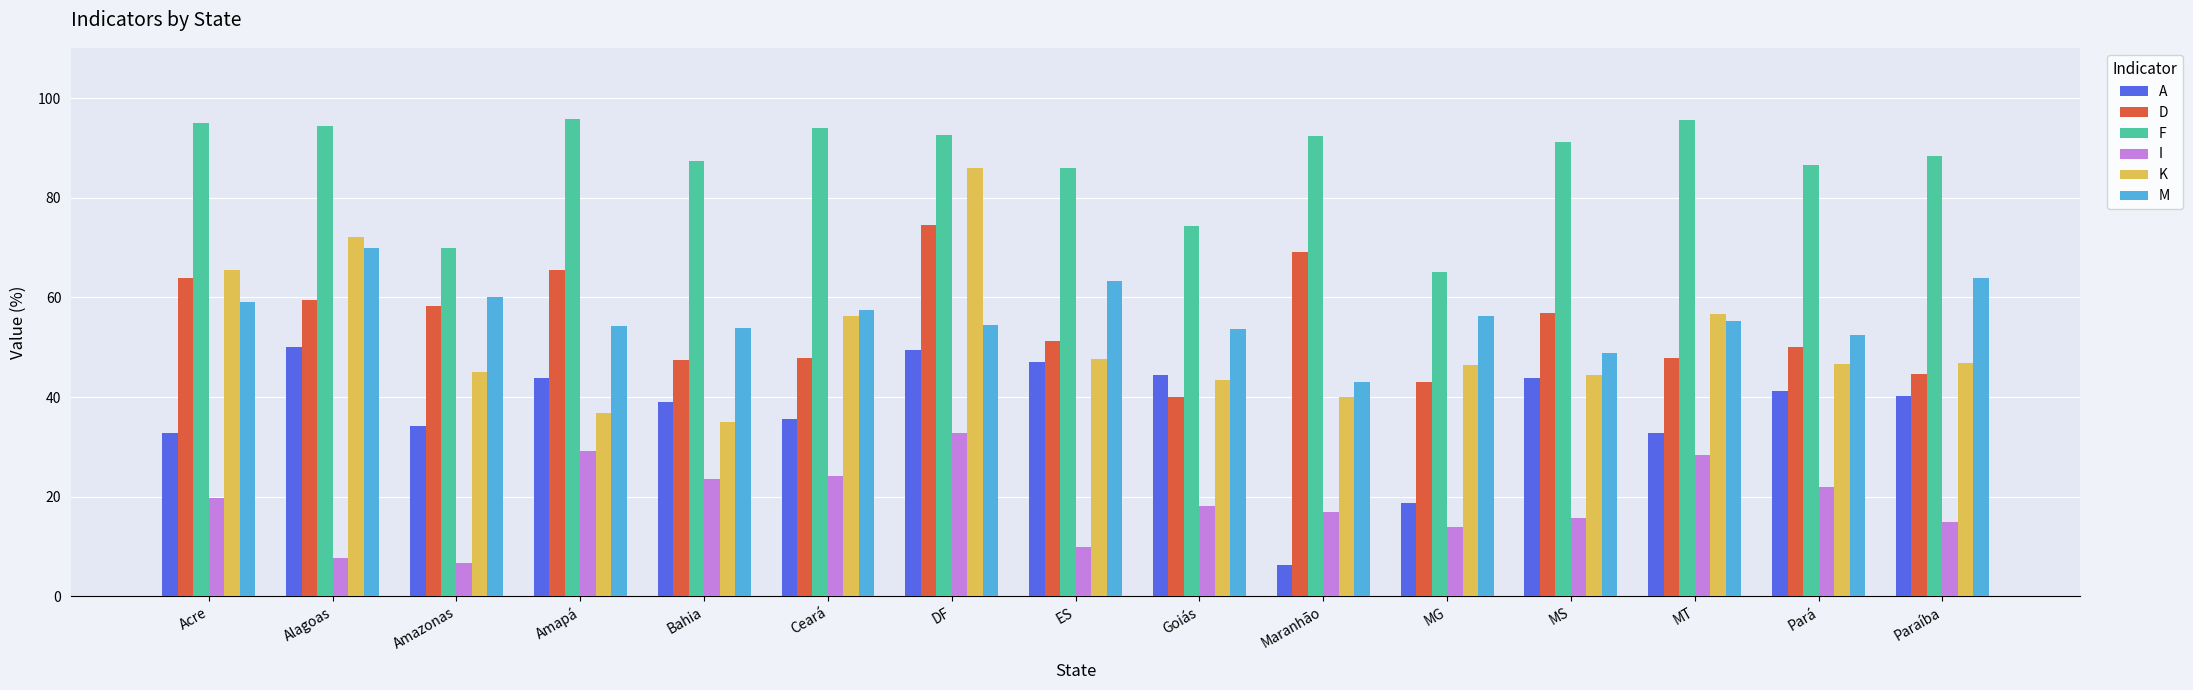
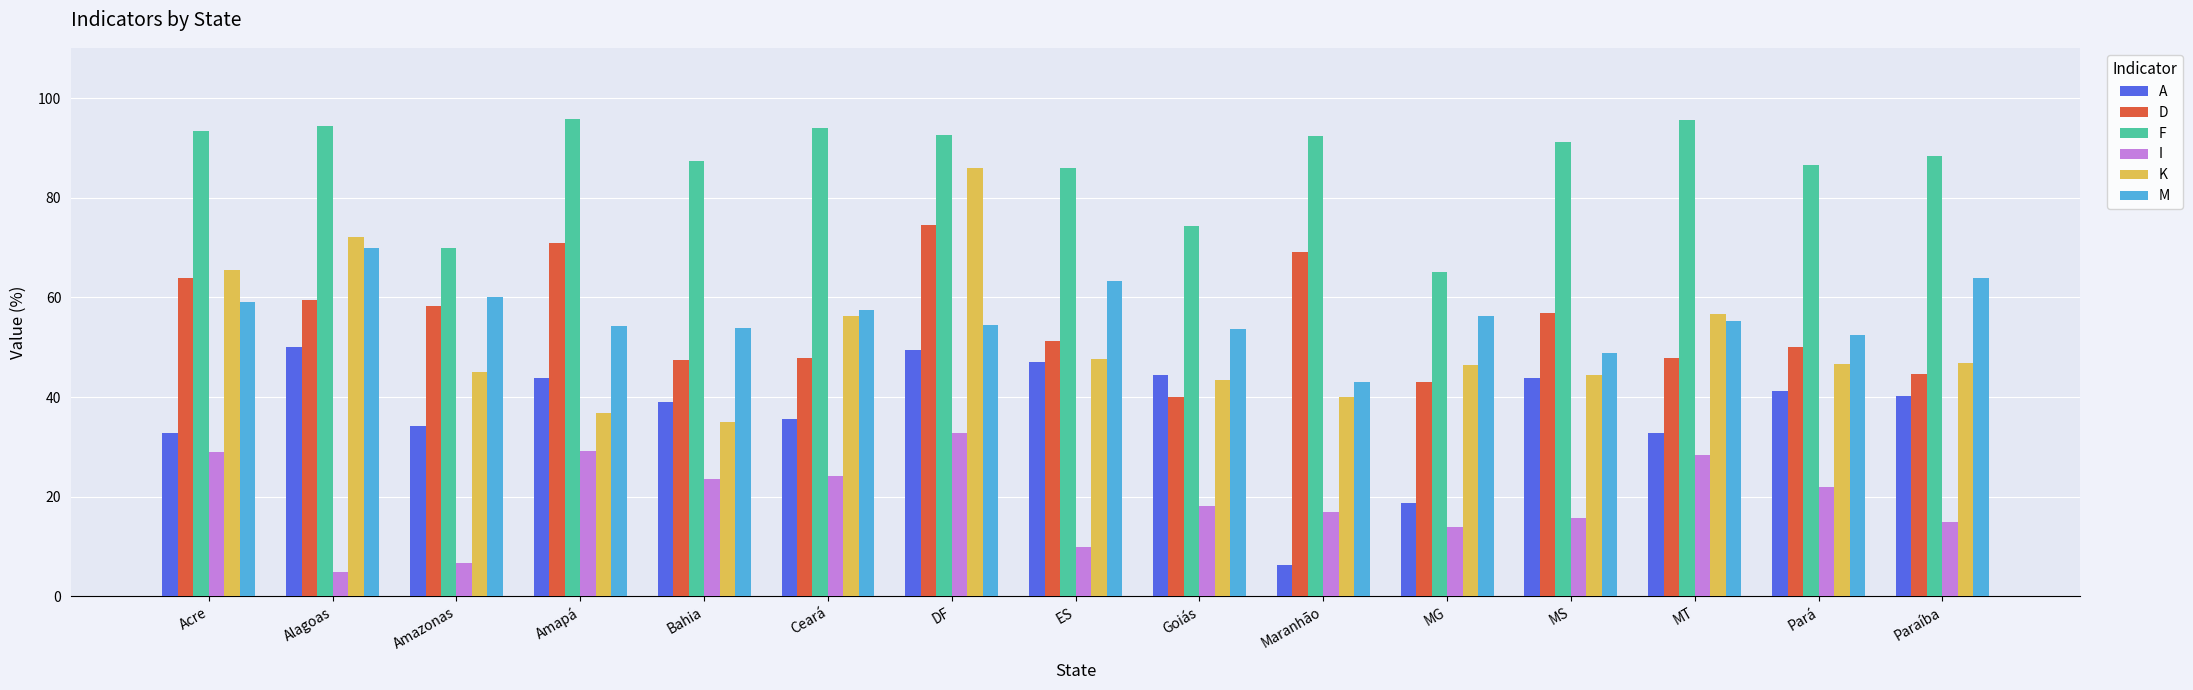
  {
    "A": {
      "Acre": 33,
      "Alagoas": 50,
      "Amazonas": 34,
      "Amapá": 44,
      "Bahia": 39,
      "Ceará": 36,
      "DF": 50,
      "ES": 47,
      "Goiás": 44,
      "Maranhão": 6,
      "MG": 19,
      "MS": 44,
      "MT": 33,
      "Pará": 41,
      "Paraíba": 40
    },
    "D": {
      "Acre": 64,
      "Alagoas": 59,
      "Amazonas": 58,
-     "Amapá": 66,
+     "Amapá": 71,
      "Bahia": 47,
      "Ceará": 48,
      "DF": 75,
      "ES": 51,
      "Goiás": 40,
      "Maranhão": 69,
      "MG": 43,
      "MS": 57,
      "MT": 48,
      "Pará": 50,
      "Paraíba": 45
    },
    "F": {
-     "Acre": 95,
+     "Acre": 93,
      "Alagoas": 94,
      "Amazonas": 70,
      "Amapá": 96,
      "Bahia": 87,
      "Ceará": 94,
      "DF": 93,
      "ES": 86,
      "Goiás": 74,
      "Maranhão": 92,
      "MG": 65,
      "MS": 91,
      "MT": 96,
      "Pará": 87,
      "Paraíba": 88
    },
    "I": {
-     "Acre": 20,
-     "Alagoas": 8,
+     "Acre": 29,
+     "Alagoas": 5,
      "Amazonas": 7,
      "Amapá": 29,
      "Bahia": 24,
      "Ceará": 24,
      "DF": 33,
      "ES": 10,
      "Goiás": 18,
      "Maranhão": 17,
      "MG": 14,
      "MS": 16,
      "MT": 28,
      "Pará": 22,
      "Paraíba": 15
    },
    "K": {
      "Acre": 66,
      "Alagoas": 72,
      "Amazonas": 45,
      "Amapá": 37,
      "Bahia": 35,
      "Ceará": 56,
      "DF": 86,
      "ES": 48,
      "Goiás": 43,
      "Maranhão": 40,
      "MG": 46,
      "MS": 45,
      "MT": 57,
      "Pará": 47,
      "Paraíba": 47
    },
    "M": {
      "Acre": 59,
      "Alagoas": 70,
      "Amazonas": 60,
      "Amapá": 54,
      "Bahia": 54,
      "Ceará": 57,
      "DF": 54,
      "ES": 63,
      "Goiás": 54,
      "Maranhão": 43,
      "MG": 56,
      "MS": 49,
      "MT": 55,
      "Pará": 52,
      "Paraíba": 64
    }
  }
